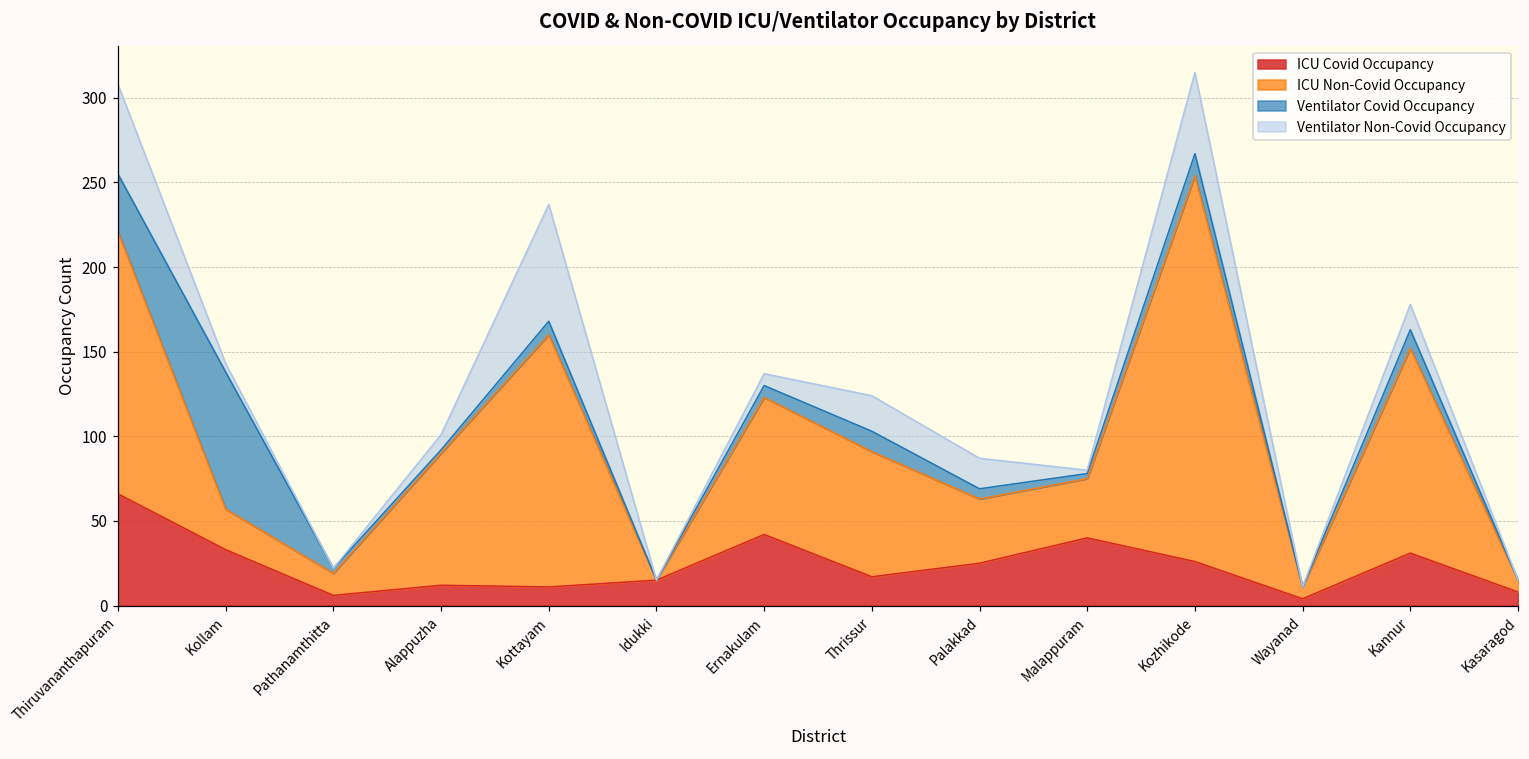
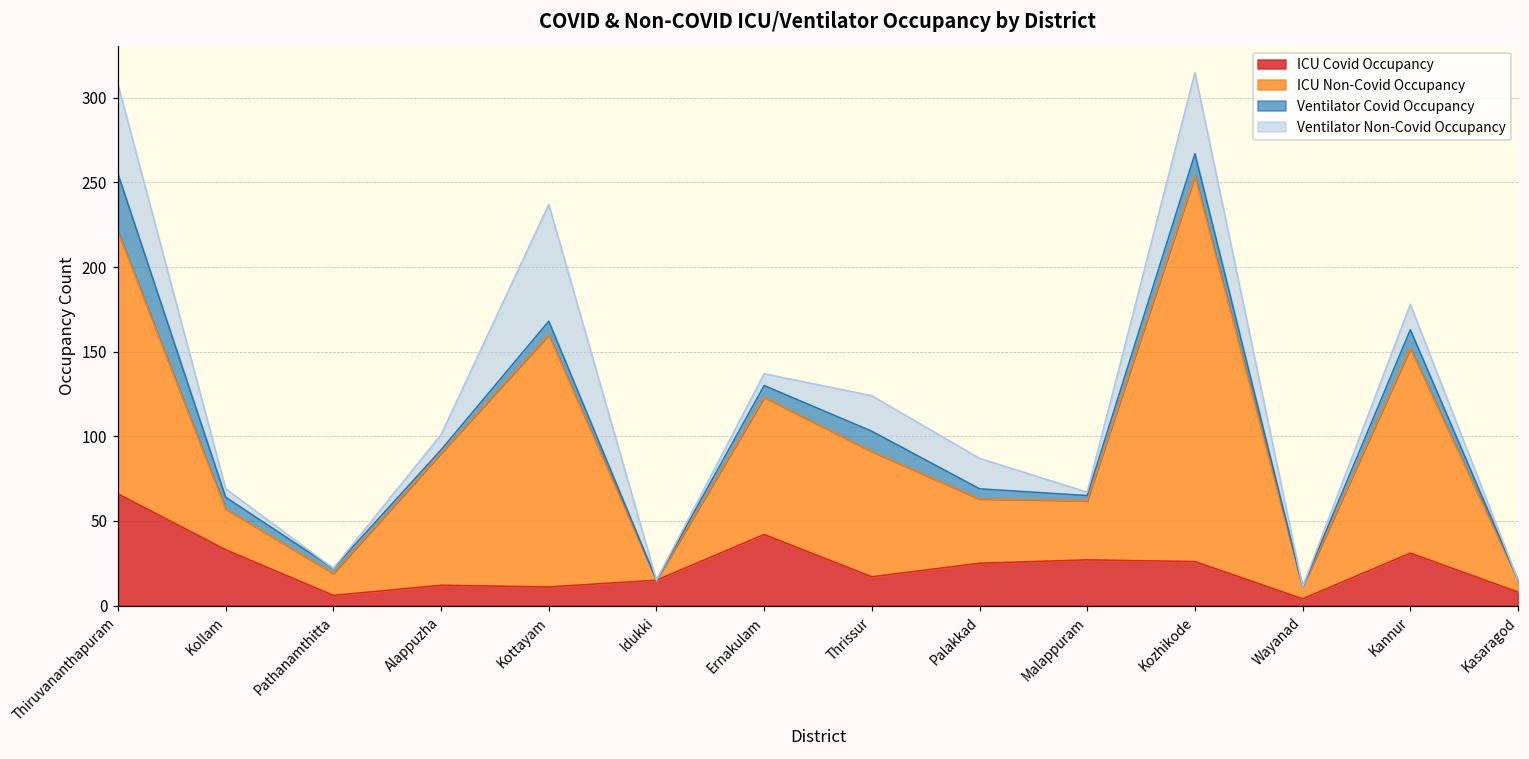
  {
    "ICU Covid Occupancy": {
      "Thiruvananthapuram": 66,
      "Kollam": 33,
      "Pathanamthitta": 6,
      "Alappuzha": 12,
      "Kottayam": 11,
      "Ernakulam": 42,
      "Thrissur": 17,
      "Palakkad": 25,
-     "Malappuram": 40,
+     "Malappuram": 27,
      "Kozhikode": 26,
      "Wayanad": 4,
      "Kannur": 31,
      "Kasaragod": 8
    },
    "ICU Non-Covid Occupancy": {
      "Thiruvananthapuram": 155,
      "Kollam": 24,
      "Pathanamthitta": 13,
      "Alappuzha": 78,
      "Kottayam": 149,
      "Ernakulam": 81,
      "Thrissur": 74,
      "Palakkad": 38,
      "Malappuram": 35,
      "Kozhikode": 228,
      "Kannur": 121
    },
    "Ventilator Covid Occupancy": {
      "Thiruvananthapuram": 34,
-     "Kollam": 81,
+     "Kollam": 7,
      "Alappuzha": 2,
      "Kottayam": 8,
      "Ernakulam": 7,
      "Thrissur": 12,
      "Palakkad": 6,
      "Malappuram": 3,
      "Kozhikode": 13,
      "Kannur": 11
    },
    "Ventilator Non-Covid Occupancy": {
      "Thiruvananthapuram": 53,
      "Kollam": 5,
      "Alappuzha": 9,
      "Kottayam": 69,
      "Ernakulam": 7,
      "Thrissur": 21,
      "Palakkad": 18,
      "Malappuram": 2,
      "Kozhikode": 48,
      "Kannur": 15
    }
  }
